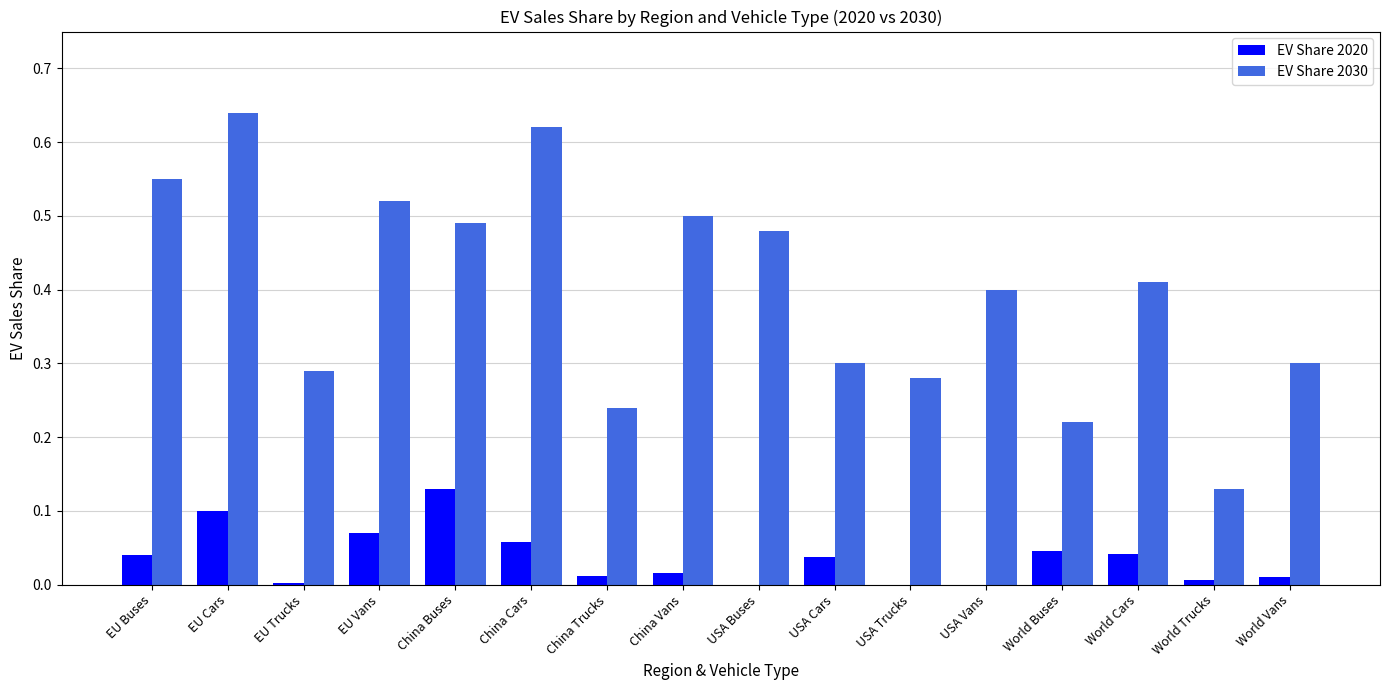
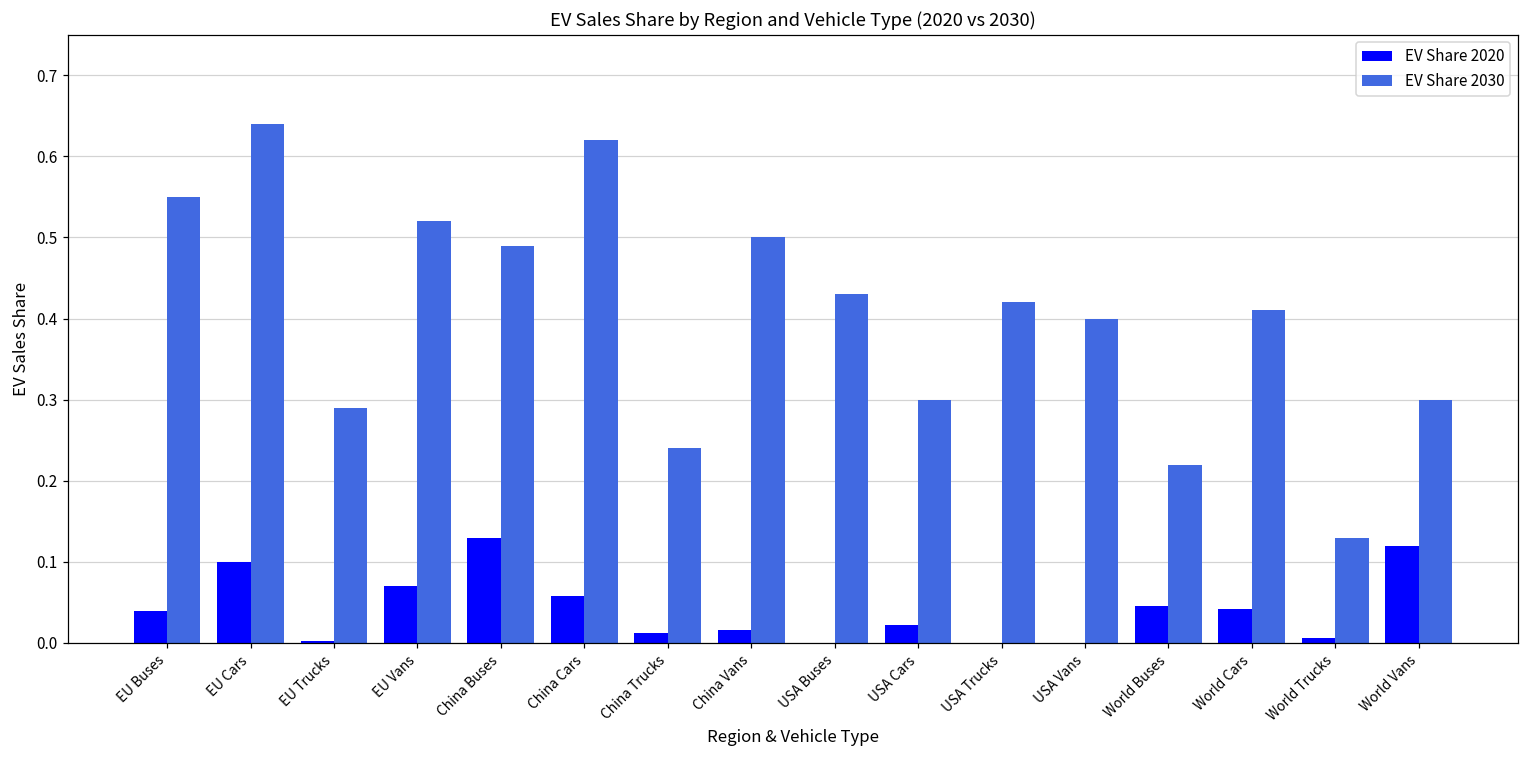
  {
    "EV Share 2020": {
      "EU Buses": 0.04,
      "EU Cars": 0.10,
      "EU Vans": 0.07,
      "China Buses": 0.13,
      "China Cars": 0.06,
      "China Trucks": 0.01,
      "China Vans": 0.02,
      "USA Buses": 0.00,
-     "USA Cars": 0.04,
+     "USA Cars": 0.02,
      "USA Trucks": 0.00,
      "USA Vans": 0.00,
      "World Buses": 0.05,
      "World Cars": 0.04,
      "World Trucks": 0.01,
-     "World Vans": 0.01
+     "World Vans": 0.12
    },
    "EV Share 2030": {
      "EU Buses": 0.55,
      "EU Cars": 0.64,
      "EU Trucks": 0.29,
      "EU Vans": 0.52,
      "China Buses": 0.49,
      "China Cars": 0.62,
      "China Trucks": 0.24,
      "China Vans": 0.50,
-     "USA Buses": 0.48,
+     "USA Buses": 0.43,
      "USA Cars": 0.30,
-     "USA Trucks": 0.28,
+     "USA Trucks": 0.42,
      "USA Vans": 0.40,
      "World Buses": 0.22,
      "World Cars": 0.41,
      "World Trucks": 0.13,
      "World Vans": 0.30
    }
  }
